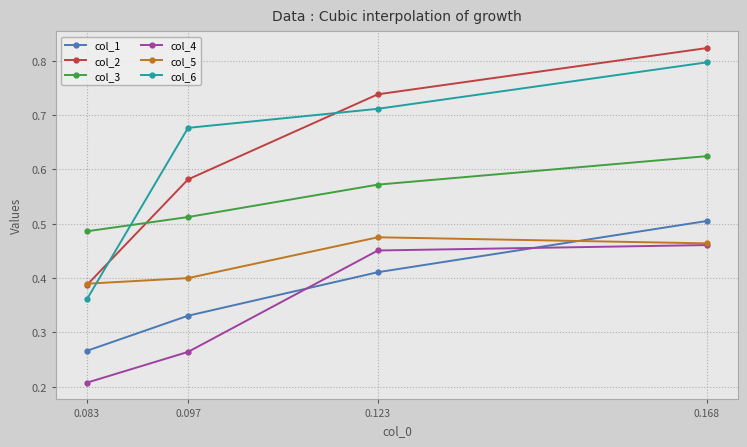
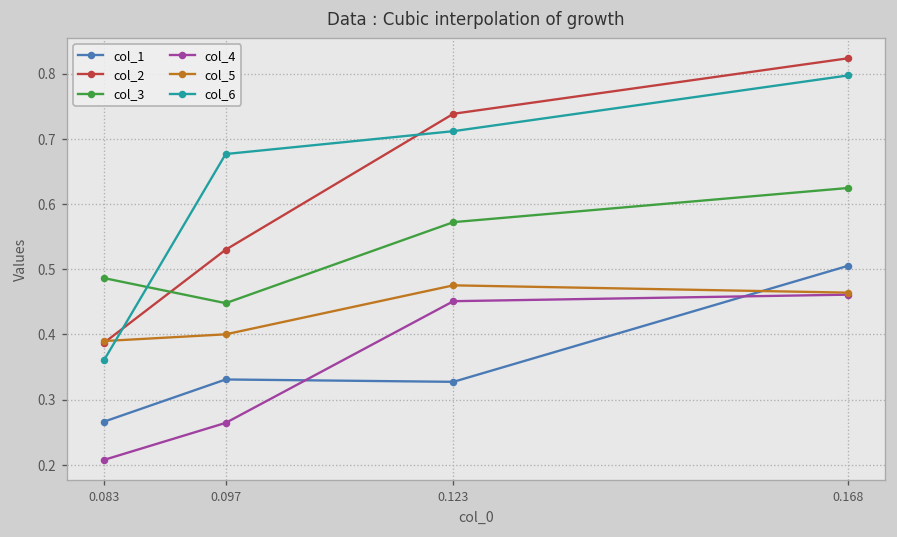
  {
    "col_1": {
      "0.083": 0.27,
      "0.097": 0.33,
-     "0.123": 0.41,
+     "0.123": 0.33,
      "0.168": 0.51
    },
    "col_2": {
-     "0.097": 0.58,
+     "0.097": 0.53,
      "0.123": 0.74,
      "0.168": 0.82
    },
    "col_3": {
      "0.083": 0.49,
-     "0.097": 0.51,
+     "0.097": 0.45,
      "0.123": 0.57,
      "0.168": 0.62
    },
    "col_4": {
      "0.083": 0.21,
      "0.097": 0.26,
      "0.123": 0.45
    },
    "col_5": {
      "0.097": 0.40,
      "0.123": 0.48
    },
    "col_6": {
      "0.083": 0.36,
      "0.097": 0.68,
      "0.123": 0.71,
      "0.168": 0.80
    }
  }
